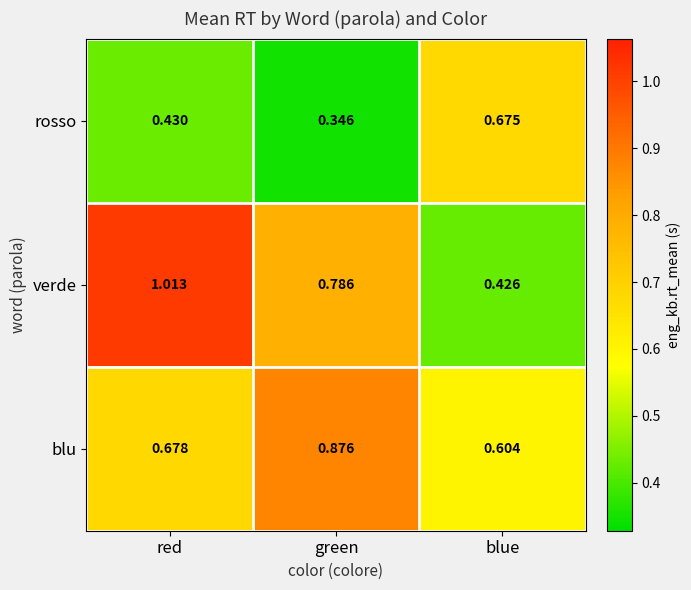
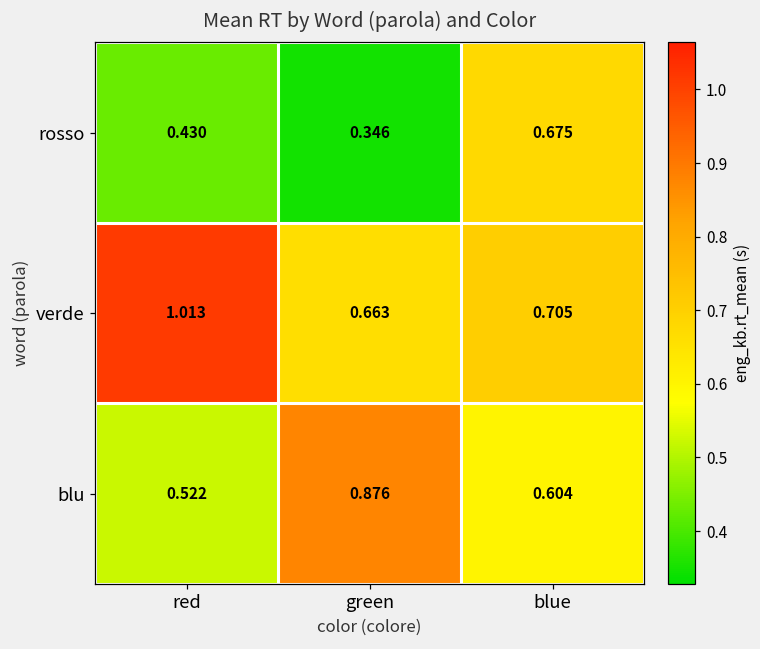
  {
    "rosso": {
      "red": 0.430,
      "green": 0.346,
      "blue": 0.675
    },
    "verde": {
      "red": 1.013,
-     "green": 0.786,
-     "blue": 0.426
+     "green": 0.663,
+     "blue": 0.705
    },
    "blu": {
-     "red": 0.678,
+     "red": 0.522,
      "green": 0.876,
      "blue": 0.604
    }
  }
